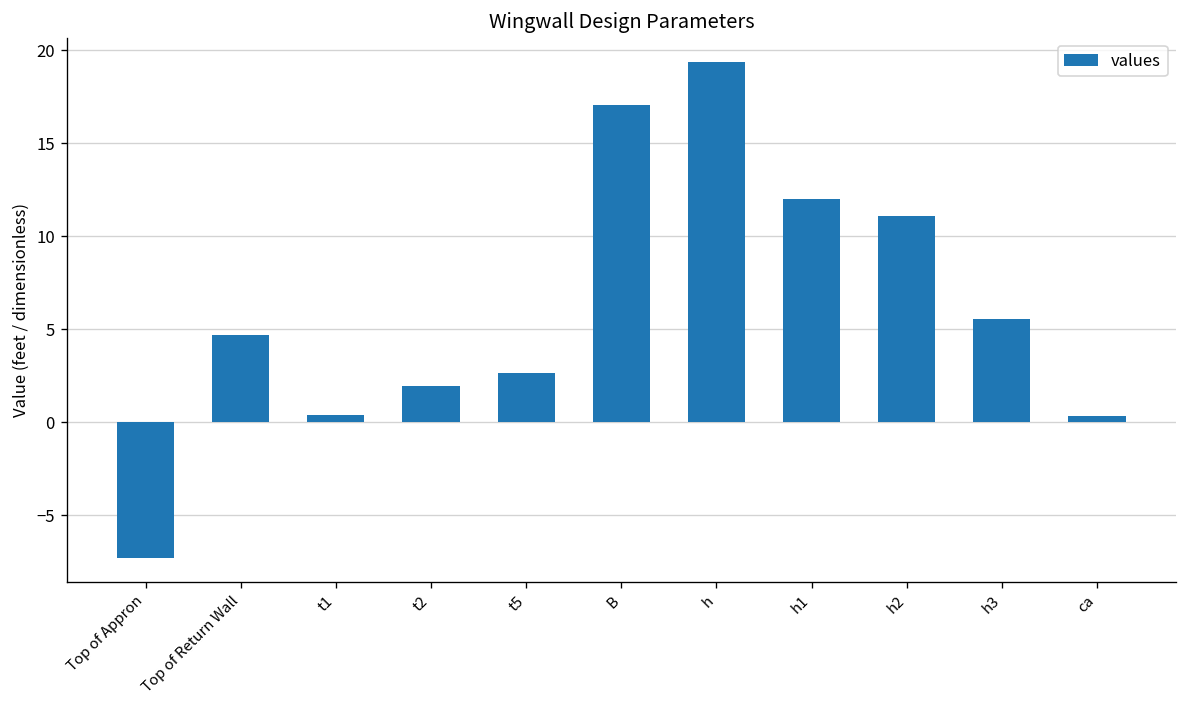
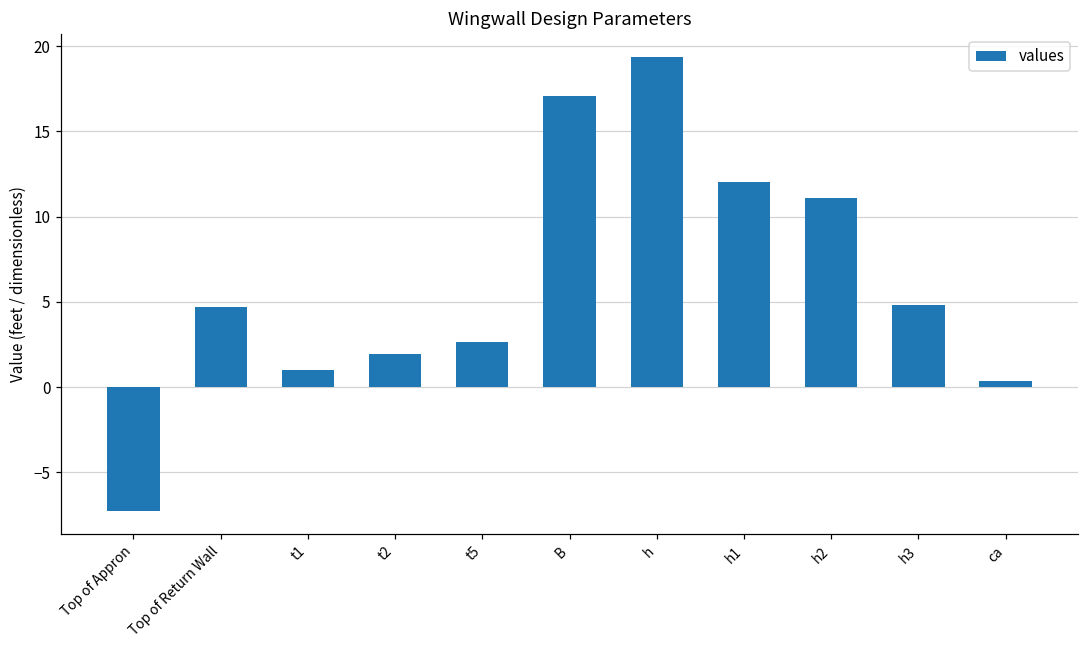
  {
    "Top of Appron": -7.3,
    "Top of Return Wall": 4.7,
-   "t1": 0.4,
+   "t1": 1.0,
    "t2": 2.0,
    "t5": 2.6,
    "B": 17.1,
    "h": 19.4,
    "h1": 12.0,
    "h2": 11.1,
-   "h3": 5.6,
+   "h3": 4.8,
    "ca": 0.3
  }
